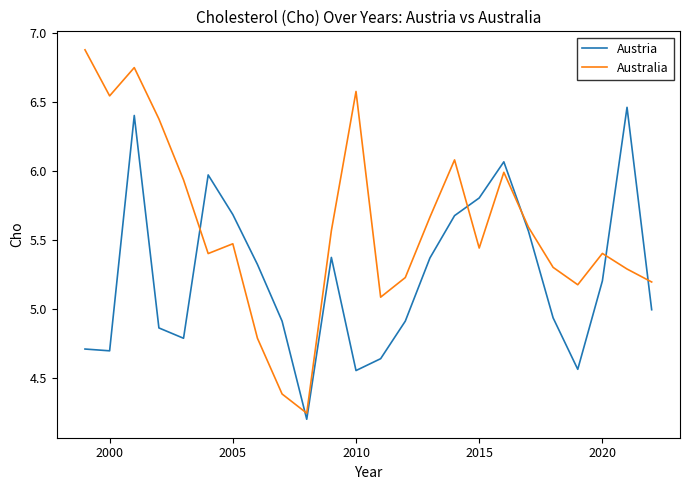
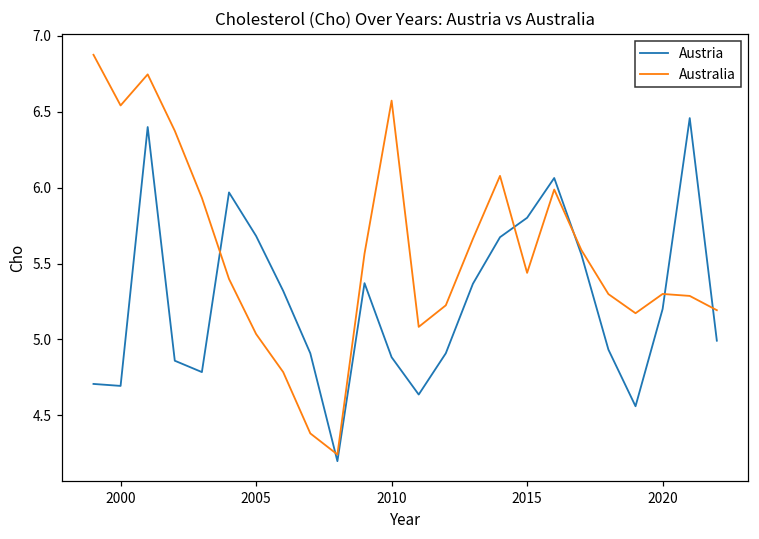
  {
    "Austria": {
      "2000": 4.69,
      "2005": 5.68,
-     "2010": 4.55,
+     "2010": 4.88,
      "2015": 5.80,
      "2020": 5.20
    },
    "Australia": {
      "2000": 6.54,
-     "2005": 5.47,
+     "2005": 5.04,
      "2010": 6.57,
      "2015": 5.44,
-     "2020": 5.4
+     "2020": 5.3
    }
  }
